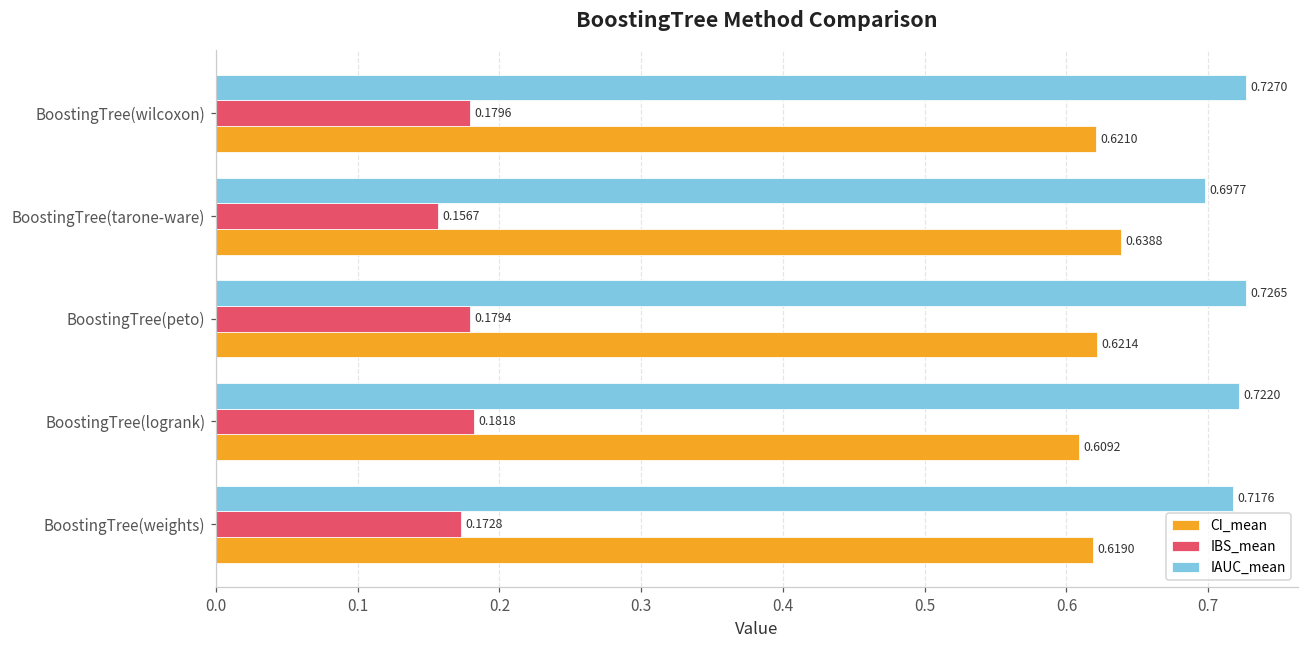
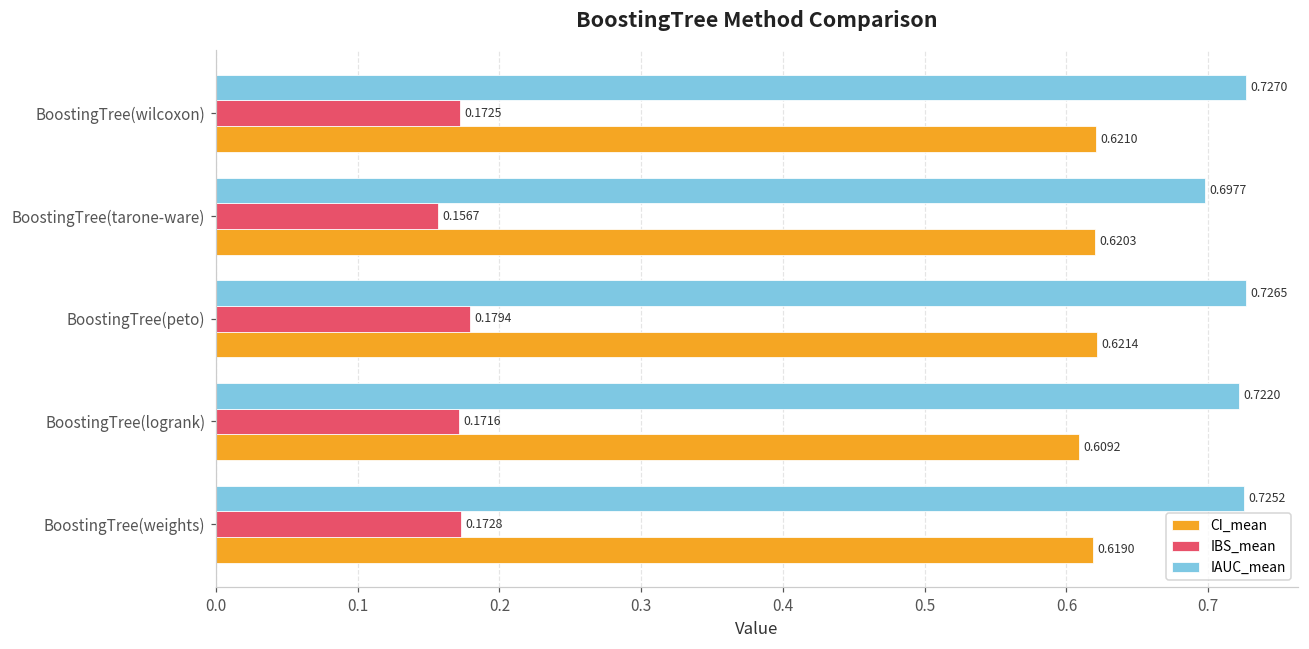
  {
    "CI_mean": {
      "BoostingTree(wilcoxon)": 0.6210,
-     "BoostingTree(tarone-ware)": 0.6388,
+     "BoostingTree(tarone-ware)": 0.6203,
      "BoostingTree(peto)": 0.6214,
      "BoostingTree(logrank)": 0.6092,
      "BoostingTree(weights)": 0.6190
    },
    "IBS_mean": {
-     "BoostingTree(wilcoxon)": 0.1796,
+     "BoostingTree(wilcoxon)": 0.1725,
      "BoostingTree(tarone-ware)": 0.1567,
      "BoostingTree(peto)": 0.1794,
-     "BoostingTree(logrank)": 0.1818,
+     "BoostingTree(logrank)": 0.1716,
      "BoostingTree(weights)": 0.1728
    },
    "IAUC_mean": {
      "BoostingTree(wilcoxon)": 0.7270,
      "BoostingTree(tarone-ware)": 0.6977,
      "BoostingTree(peto)": 0.7265,
      "BoostingTree(logrank)": 0.7220,
-     "BoostingTree(weights)": 0.7176
+     "BoostingTree(weights)": 0.7252
    }
  }
